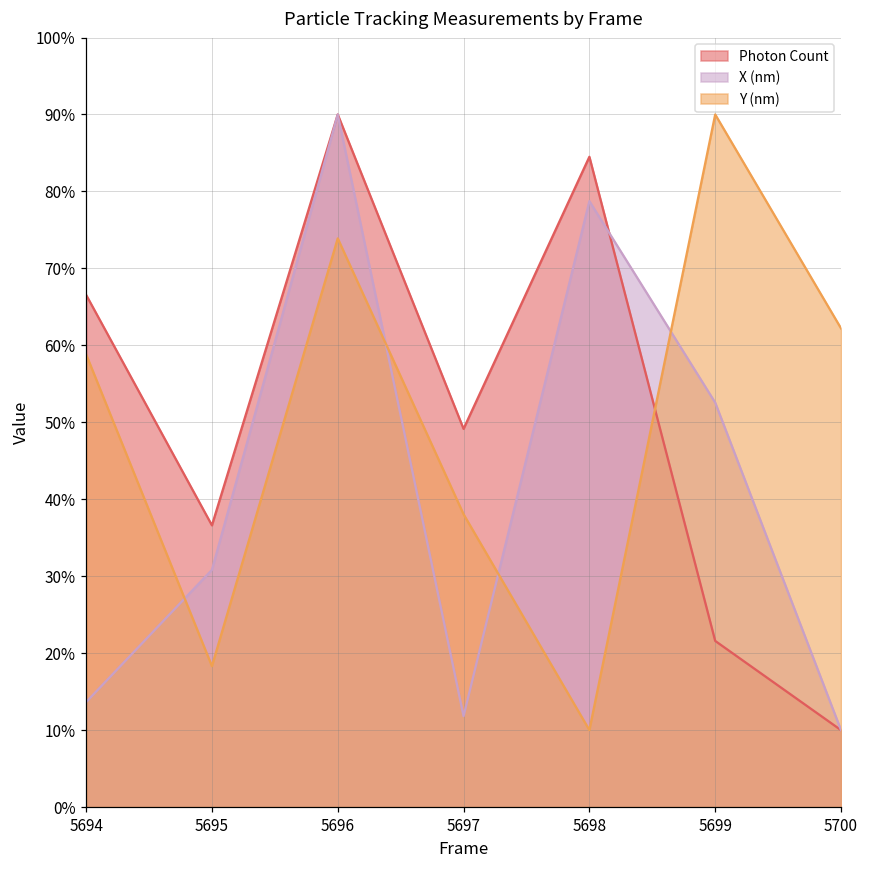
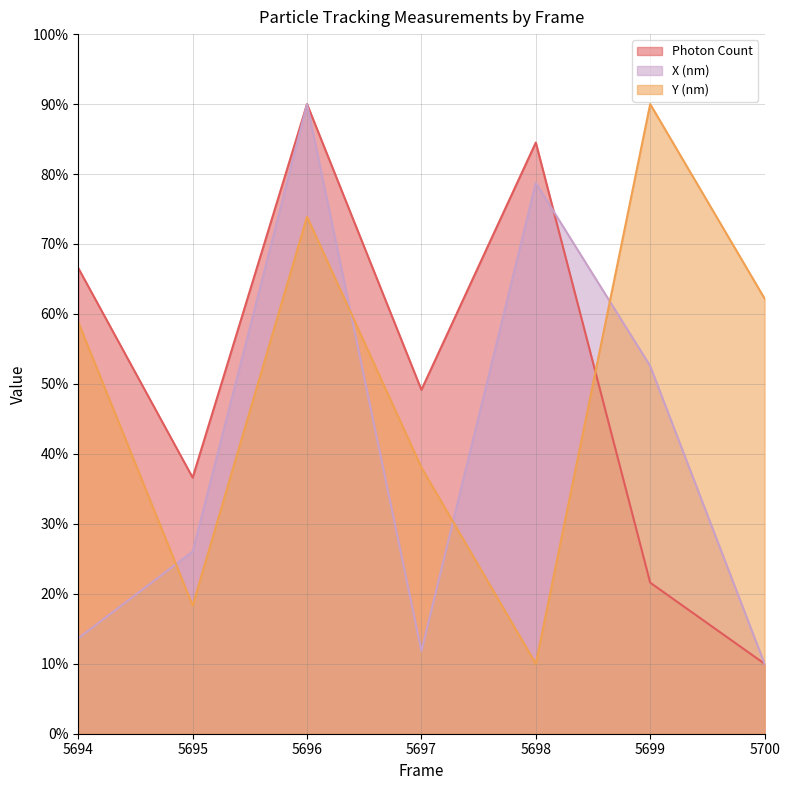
  {
    "X (nm)": {
      "5694": "14%",
-     "5695": "31%",
+     "5695": "26%",
      "5697": "12%",
      "5698": "79%",
      "5699": "53%"
    }
  }
